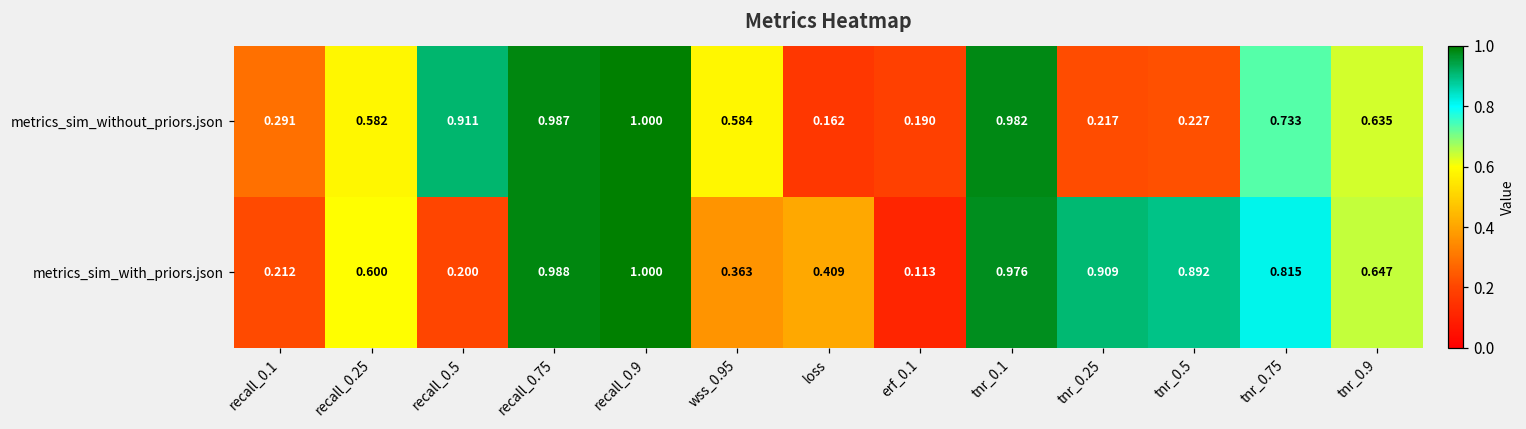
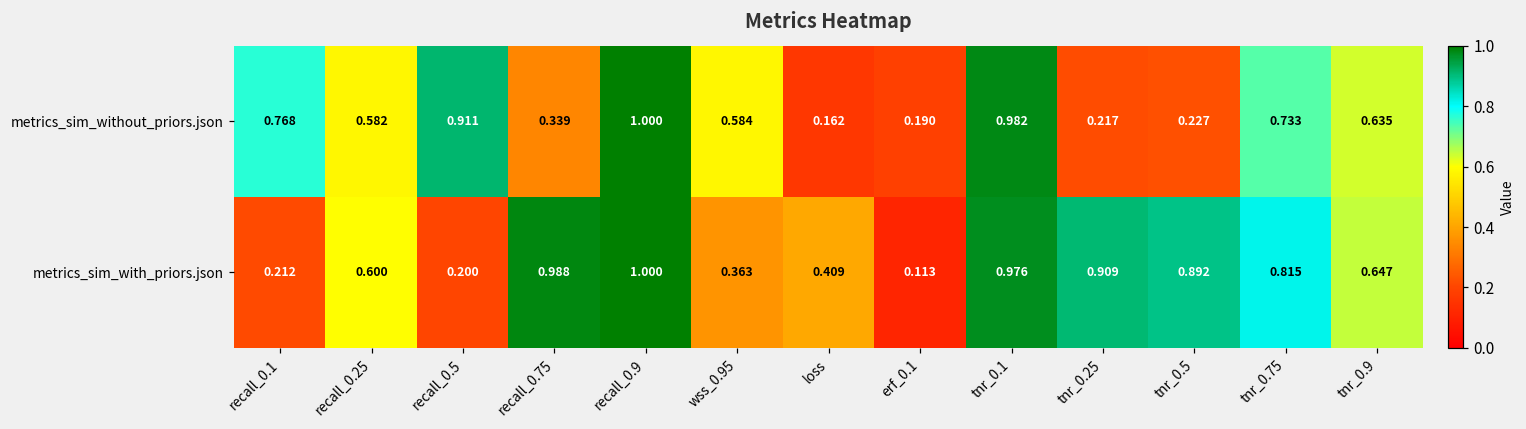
  {
    "metrics_sim_without_priors.json": {
-     "recall_0.1": 0.291,
+     "recall_0.1": 0.768,
      "recall_0.25": 0.582,
      "recall_0.5": 0.911,
-     "recall_0.75": 0.987,
+     "recall_0.75": 0.339,
      "recall_0.9": 1.000,
      "wss_0.95": 0.584,
      "loss": 0.162,
      "erf_0.1": 0.190,
      "tnr_0.1": 0.982,
      "tnr_0.25": 0.217,
      "tnr_0.5": 0.227,
      "tnr_0.75": 0.733,
      "tnr_0.9": 0.635
    },
    "metrics_sim_with_priors.json": {
      "recall_0.1": 0.212,
      "recall_0.25": 0.600,
      "recall_0.5": 0.200,
      "recall_0.75": 0.988,
      "recall_0.9": 1.000,
      "wss_0.95": 0.363,
      "loss": 0.409,
      "erf_0.1": 0.113,
      "tnr_0.1": 0.976,
      "tnr_0.25": 0.909,
      "tnr_0.5": 0.892,
      "tnr_0.75": 0.815,
      "tnr_0.9": 0.647
    }
  }
